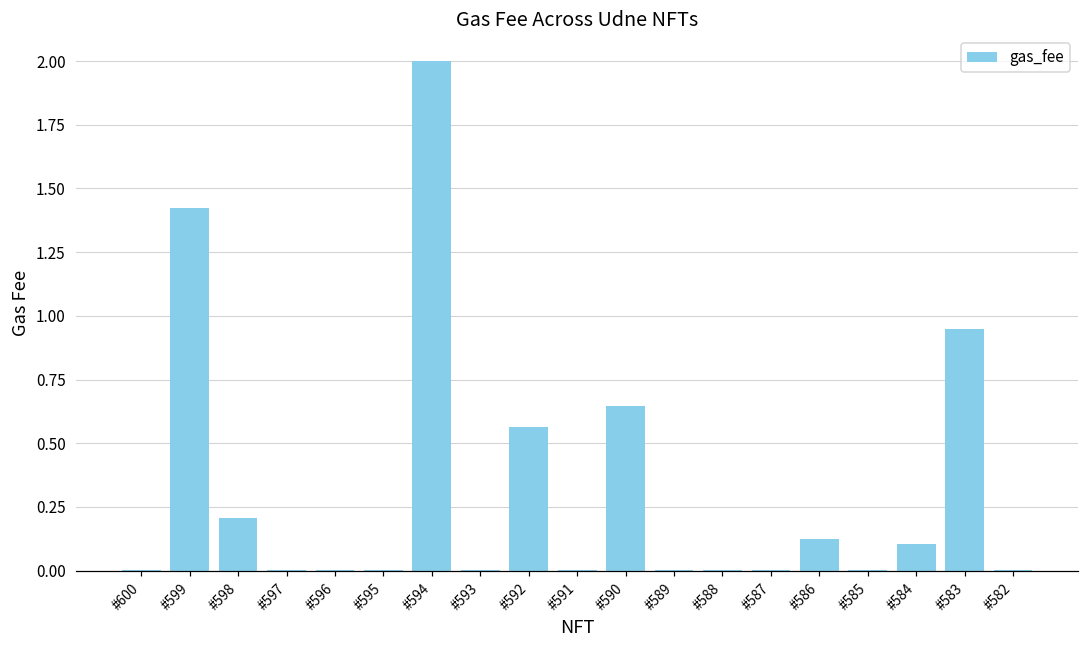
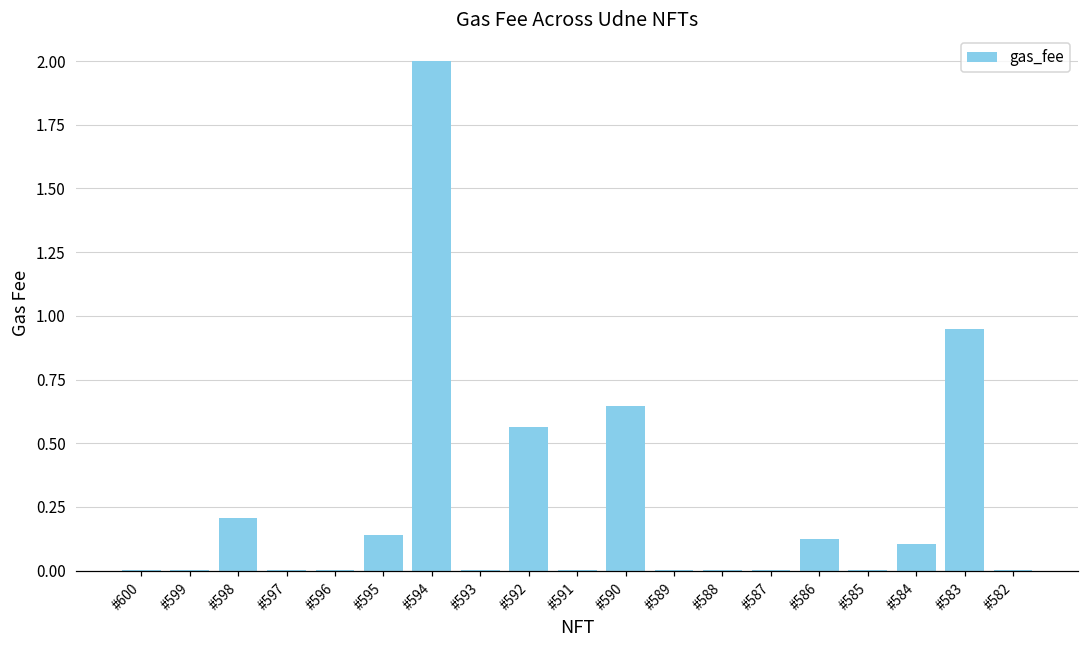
  {
-   "#599": 1.42,
+   "#599": 0.00,
    "#598": 0.21,
-   "#595": 0.00,
+   "#595": 0.14,
    "#594": 2.00,
    "#592": 0.56,
    "#590": 0.64,
    "#586": 0.12,
    "#584": 0.10,
    "#583": 0.95
  }
